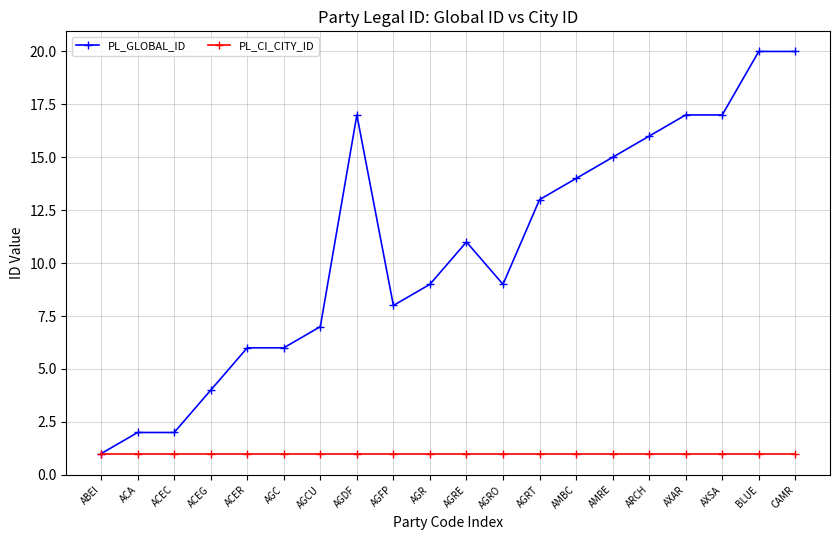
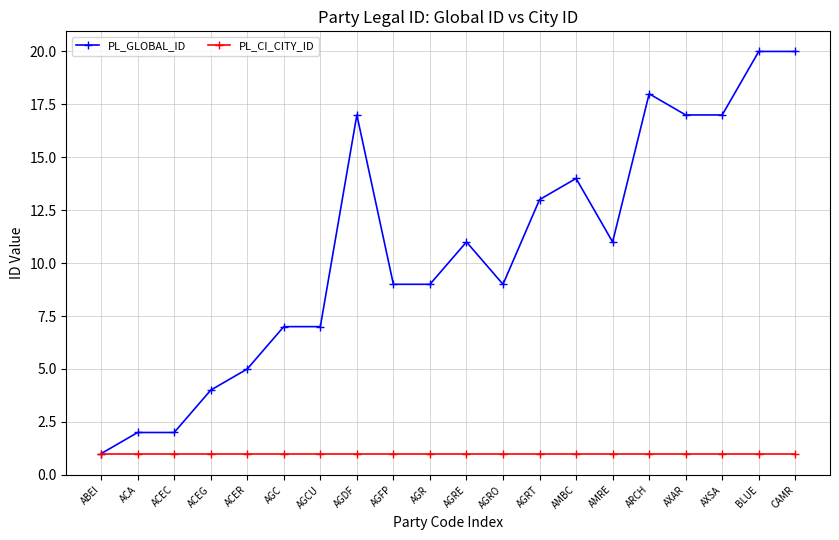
  {
    "PL_GLOBAL_ID": {
      "ACA": 2,
      "ACEC": 2,
      "ACEG": 4,
-     "ACER": 6,
-     "AGC": 6,
+     "ACER": 5,
+     "AGC": 7,
      "AGCU": 7,
      "AGDF": 17,
-     "AGFP": 8,
+     "AGFP": 9,
      "AGR": 9,
      "AGRE": 11,
      "AGRO": 9,
      "AGRT": 13,
      "AMBC": 14,
-     "AMRE": 15,
-     "ARCH": 16,
+     "AMRE": 11,
+     "ARCH": 18,
      "AXAR": 17,
      "AXSA": 17,
      "BLUE": 20,
      "CAMR": 20
    },
    "PL_CI_CITY_ID": {
      "ACA": 1,
      "ACEC": 1,
      "ACEG": 1,
      "ACER": 1,
      "AGC": 1,
      "AGCU": 1,
      "AGDF": 1,
      "AGFP": 1,
      "AGR": 1,
      "AGRE": 1,
      "AGRO": 1,
      "AGRT": 1,
      "AMBC": 1,
      "AMRE": 1,
      "ARCH": 1,
      "AXAR": 1,
      "AXSA": 1,
      "BLUE": 1,
      "CAMR": 1
    }
  }
